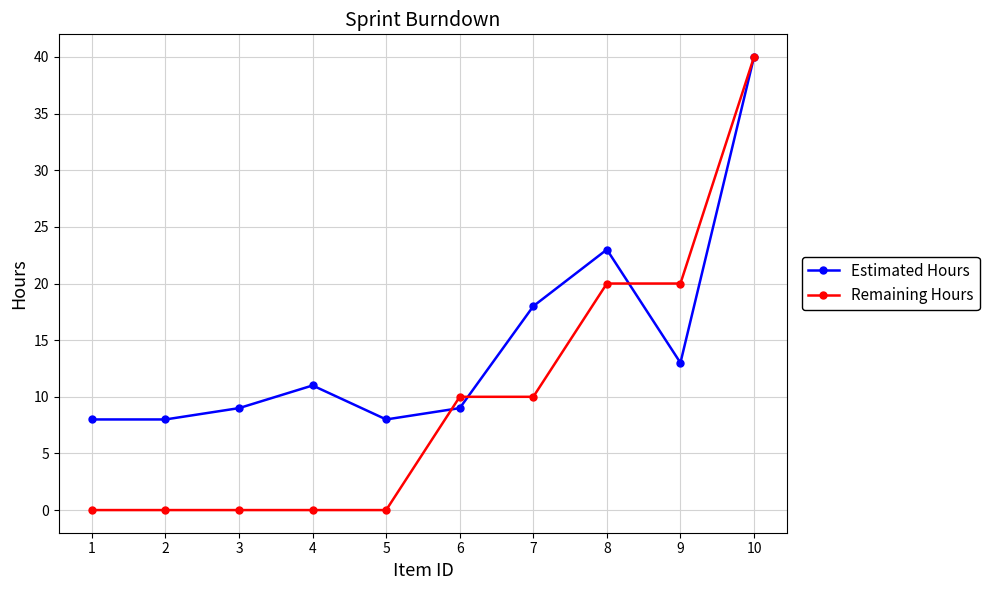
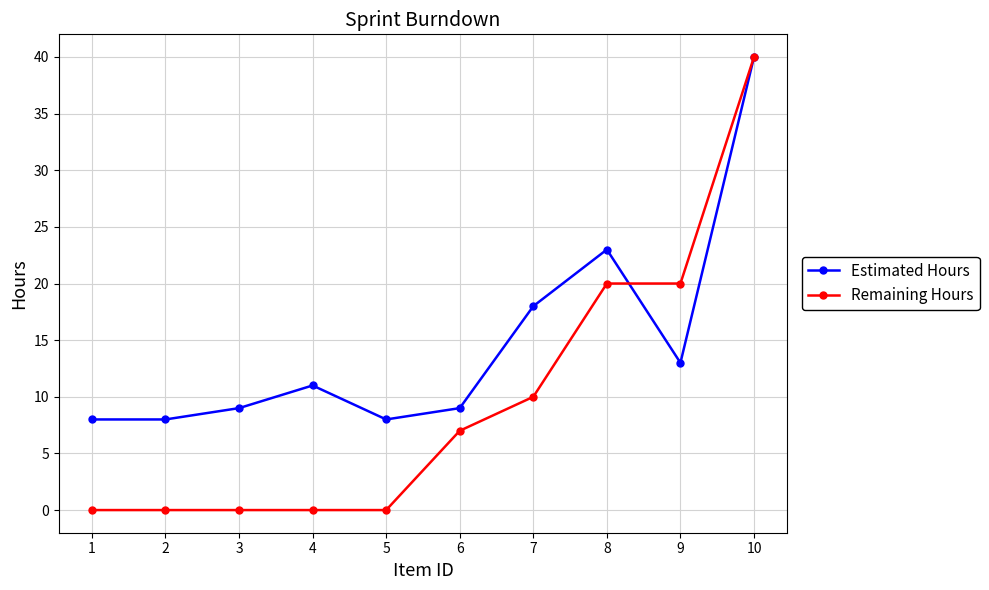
  {
    "Estimated Hours": {
      "1": 8,
      "2": 8,
      "3": 9,
      "4": 11,
      "5": 8,
      "6": 9,
      "7": 18,
      "8": 23,
      "9": 13
    },
    "Remaining Hours": {
      "1": 0,
      "2": 0,
      "3": 0,
      "4": 0,
      "5": 0,
-     "6": 10,
+     "6": 7,
      "7": 10,
      "8": 20,
      "9": 20
    }
  }
